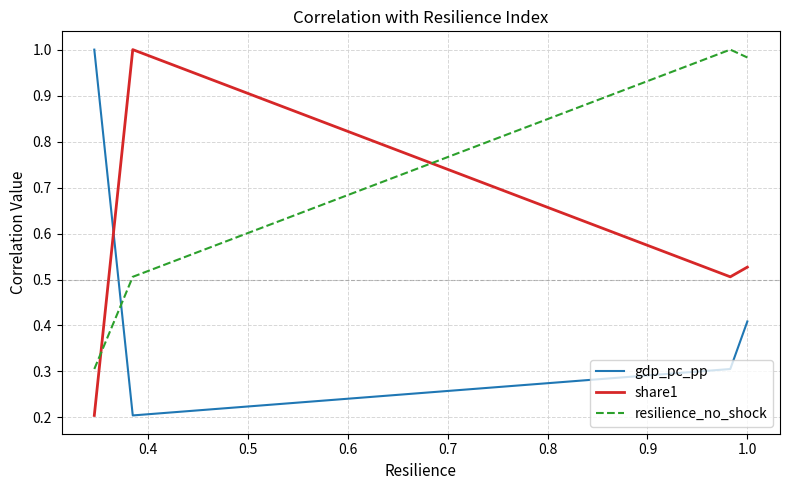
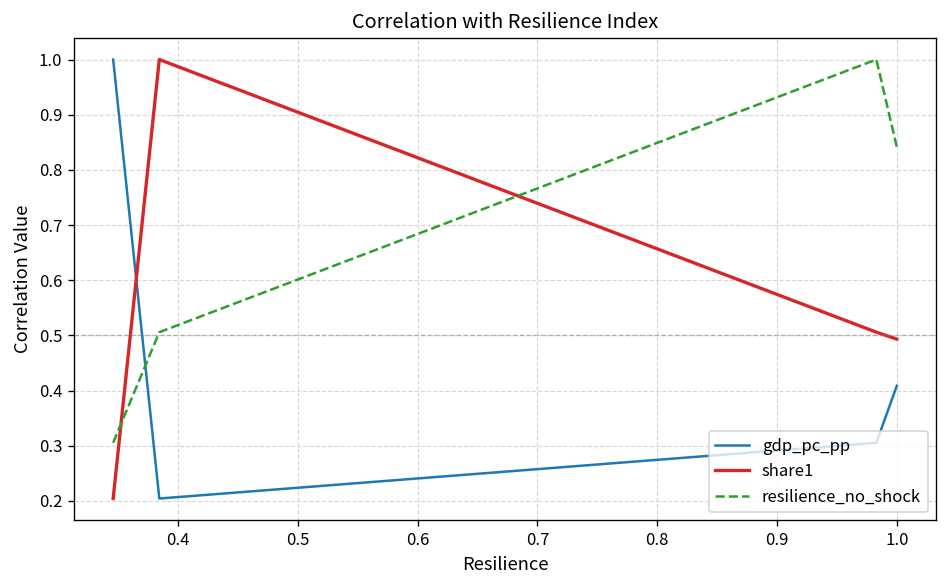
  {
    "gdp_pc_pp": {
      "1.0": 0.41
    },
    "share1": {
-     "1.0": 0.53
+     "1.0": 0.49
    },
    "resilience_no_shock": {
-     "1.0": 0.98
+     "1.0": 0.84
    }
  }
